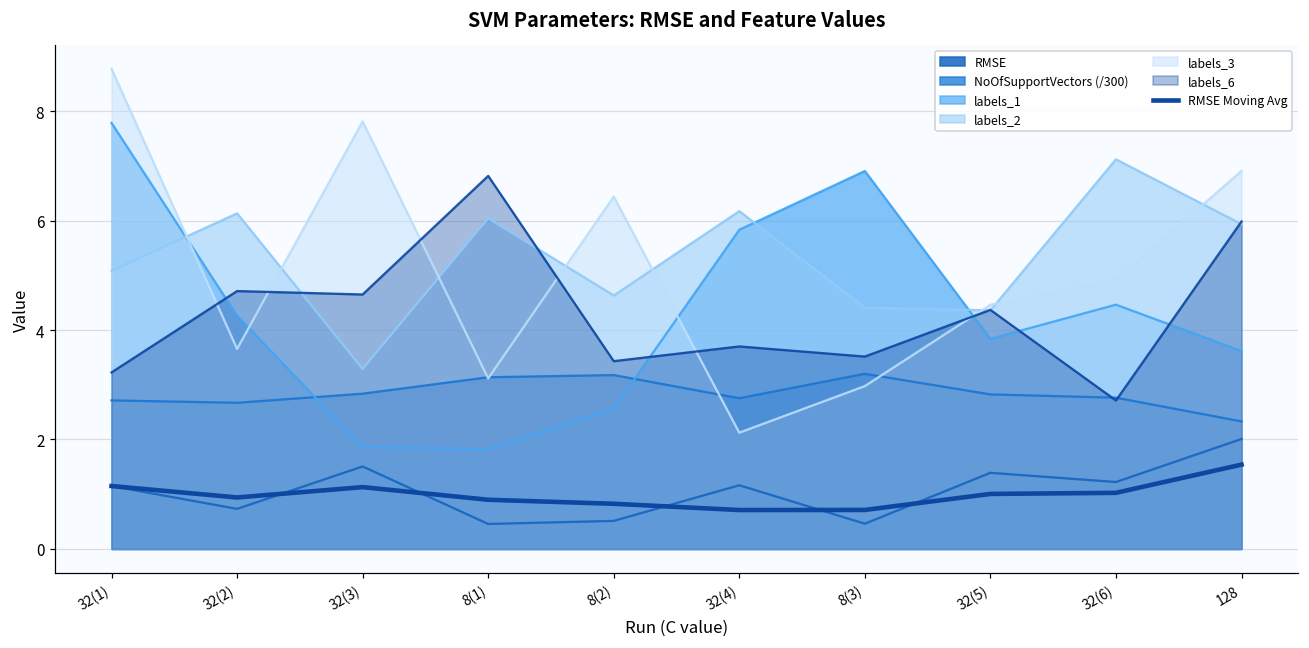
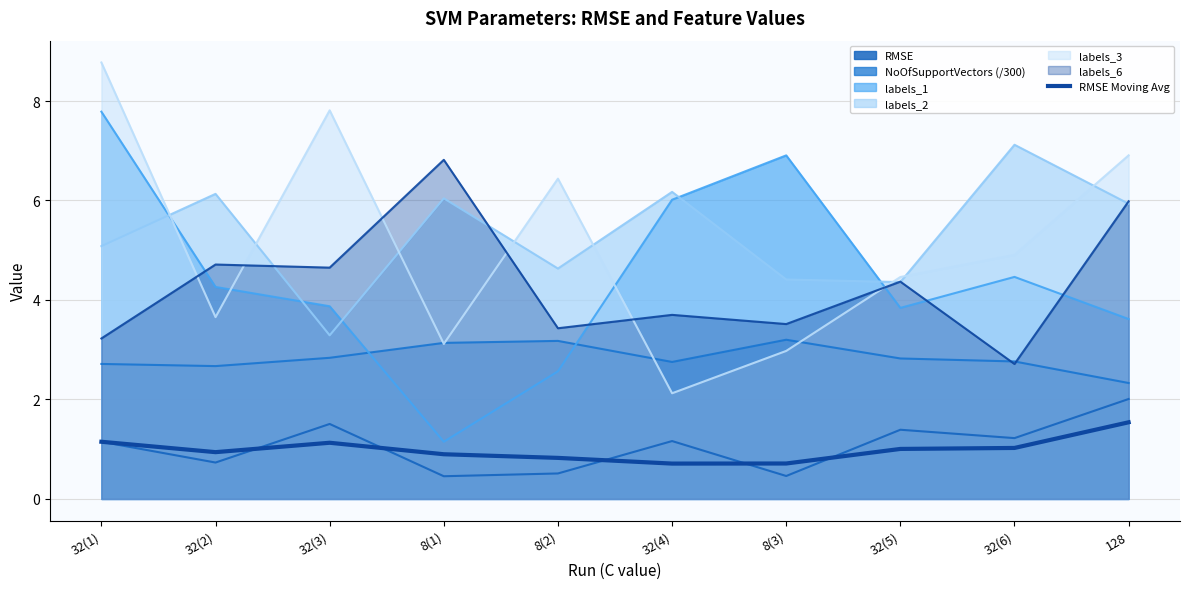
  {
    "labels_1": {
      "32(1)": 7.8,
      "32(2)": 4.3,
-     "32(3)": 1.9,
-     "8(1)": 1.8,
+     "32(3)": 3.9,
+     "8(1)": 1.1,
      "8(2)": 2.6,
-     "32(4)": 5.8,
+     "32(4)": 6.0,
      "8(3)": 6.9,
      "32(5)": 3.8,
      "32(6)": 4.5,
      "128": 3.6
    }
  }
